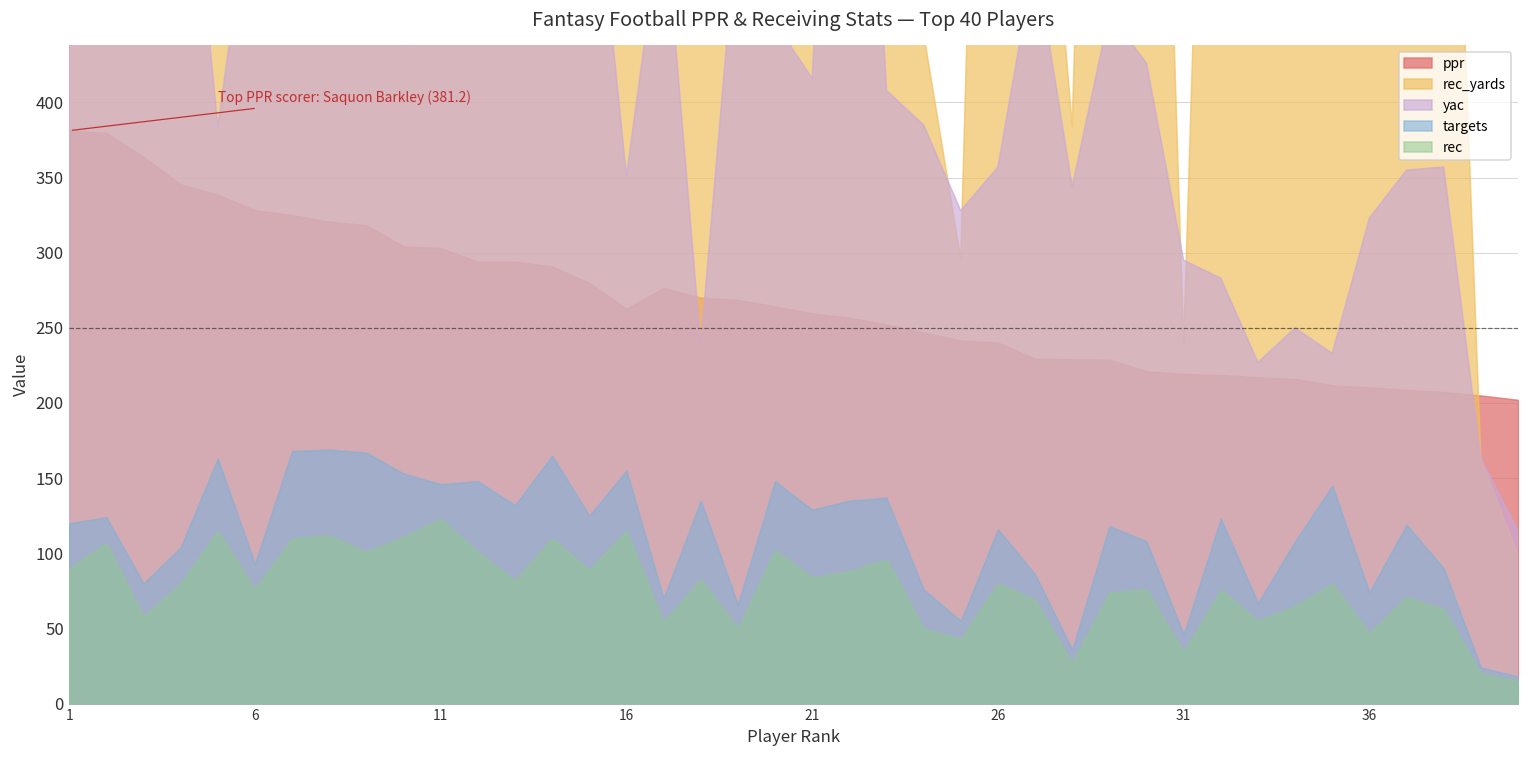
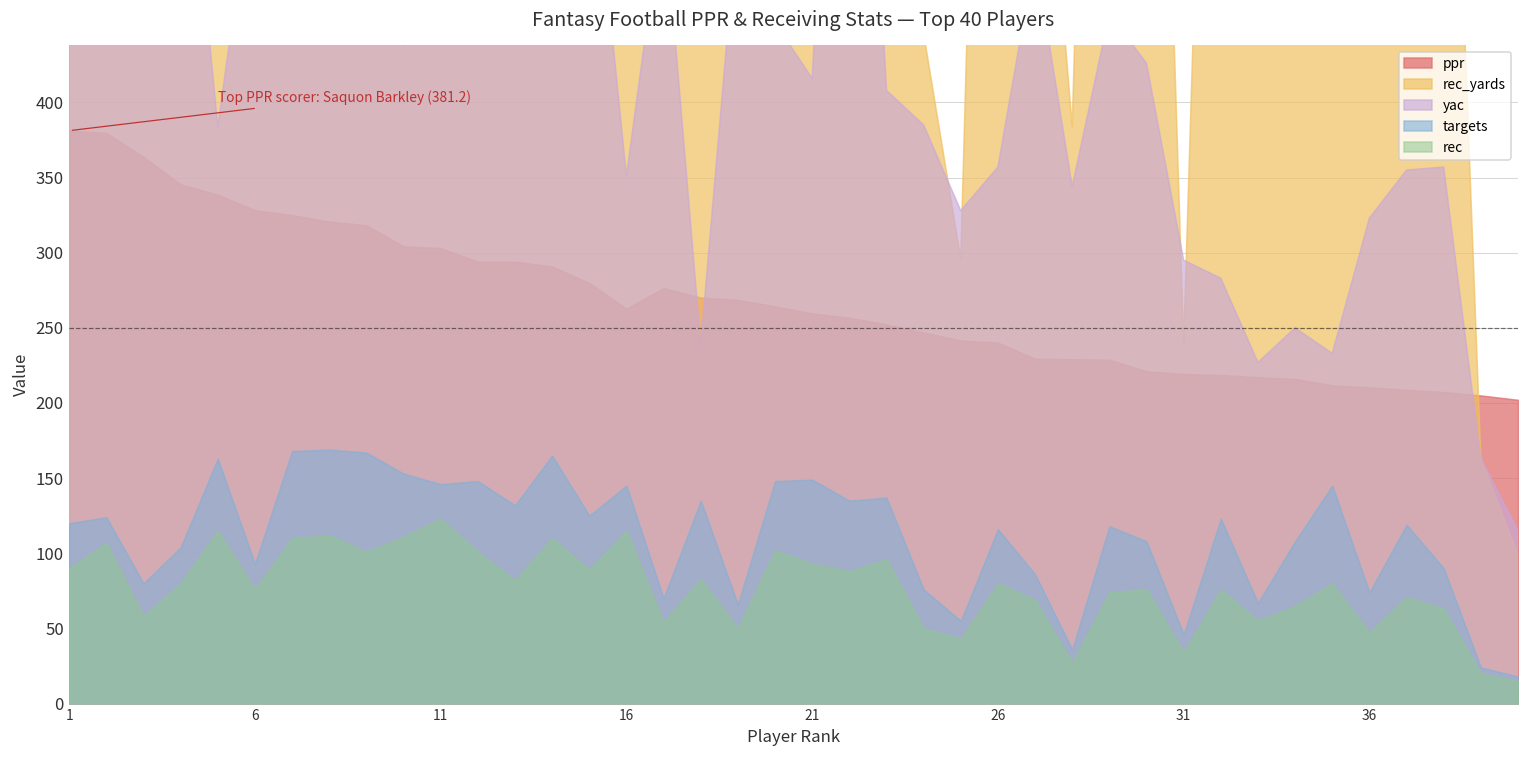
  {
    "ppr": {
      "1": "(381.2)"
    },
    "rec_yards": {
      "31": "239"
    },
    "yac": {
      "16": "351",
      "21": "416",
      "26": "357",
      "31": "295",
      "36": "323"
    },
    "targets": {
      "1": "120",
      "6": "93",
      "11": "146",
-     "16": "155",
-     "21": "129",
+     "16": "145",
+     "21": "149",
      "26": "116",
      "31": "46",
      "36": "74"
    },
    "rec": {
      "1": "90",
      "6": "76",
      "11": "123",
      "16": "115",
-     "21": "84",
+     "21": "93",
      "26": "80",
      "31": "34",
      "36": "47"
    }
  }
